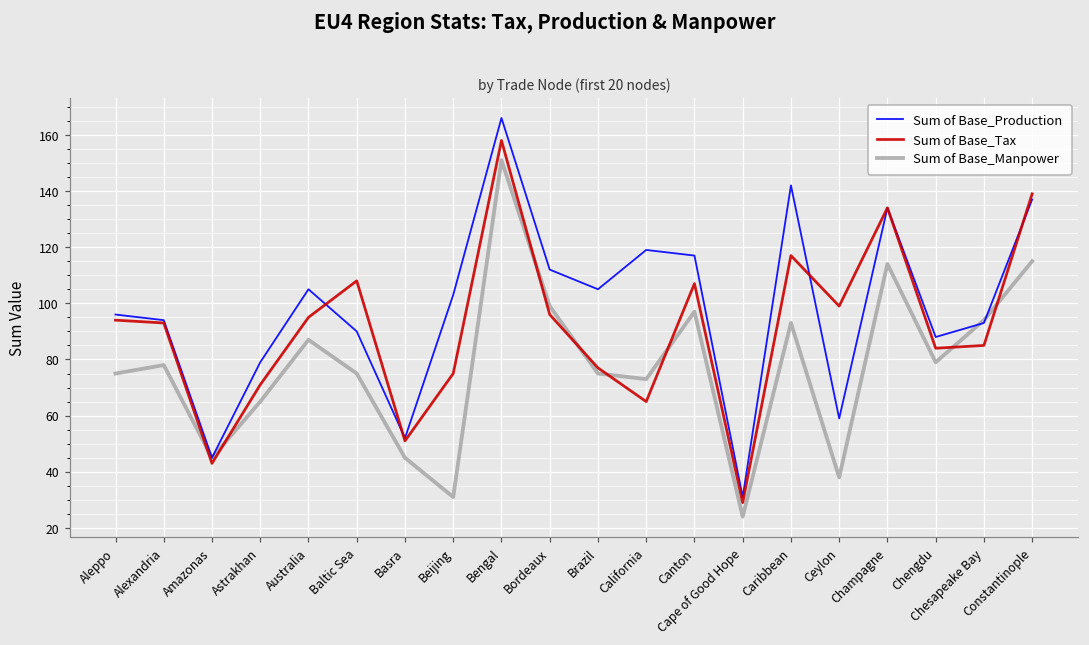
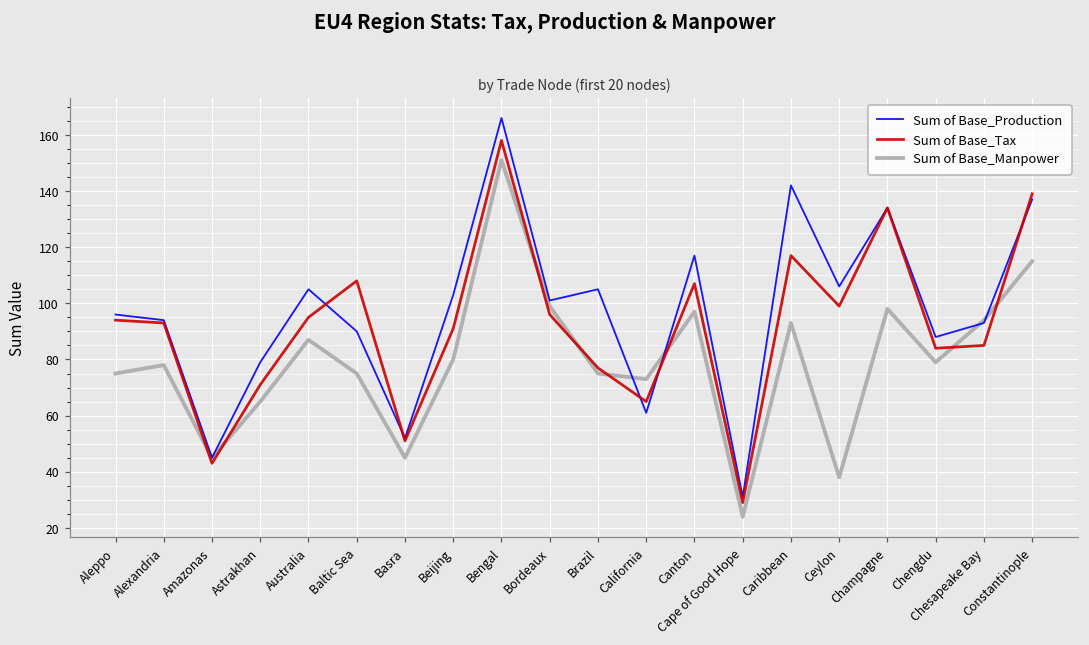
  {
    "Sum of Base_Production": {
      "Aleppo": 96,
      "Astrakhan": 79,
      "Australia": 105,
      "Baltic Sea": 90,
      "Basra": 52,
      "Beijing": 103,
      "Bengal": 166,
-     "Bordeaux": 112,
+     "Bordeaux": 101,
      "Brazil": 105,
-     "California": 119,
+     "California": 61,
      "Canton": 117,
      "Cape of Good Hope": 31,
      "Caribbean": 142,
-     "Ceylon": 59,
+     "Ceylon": 106,
      "Chengdu": 88,
      "Constantinople": 137
    },
    "Sum of Base_Tax": {
      "Aleppo": 94,
      "Amazonas": 43,
      "Astrakhan": 71,
      "Australia": 95,
      "Baltic Sea": 108,
      "Basra": 51,
-     "Beijing": 75,
+     "Beijing": 91,
      "Bengal": 158,
      "Bordeaux": 96,
      "Brazil": 77,
      "California": 65,
      "Canton": 107,
      "Cape of Good Hope": 29,
      "Caribbean": 117,
      "Ceylon": 99,
      "Chengdu": 84,
      "Chesapeake Bay": 85,
      "Constantinople": 139
    },
    "Sum of Base_Manpower": {
      "Aleppo": 75,
      "Alexandria": 78,
      "Astrakhan": 65,
      "Australia": 87,
      "Baltic Sea": 75,
      "Basra": 45,
-     "Beijing": 31,
+     "Beijing": 80,
      "Bengal": 151,
      "Bordeaux": 99,
      "Brazil": 75,
      "California": 73,
      "Canton": 97,
      "Cape of Good Hope": 24,
      "Caribbean": 93,
      "Ceylon": 38,
-     "Champagne": 114,
+     "Champagne": 98,
      "Chengdu": 79,
      "Constantinople": 115
    }
  }
